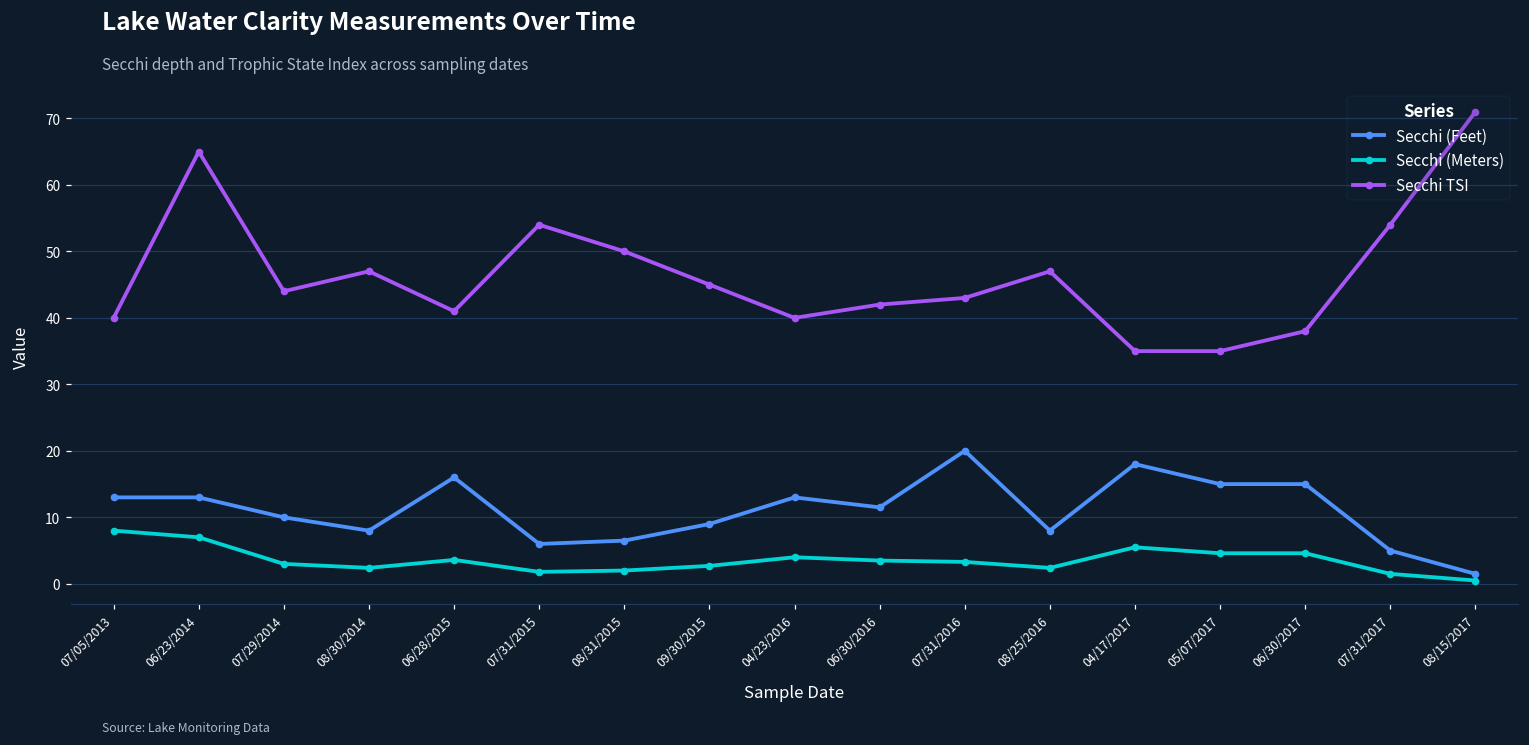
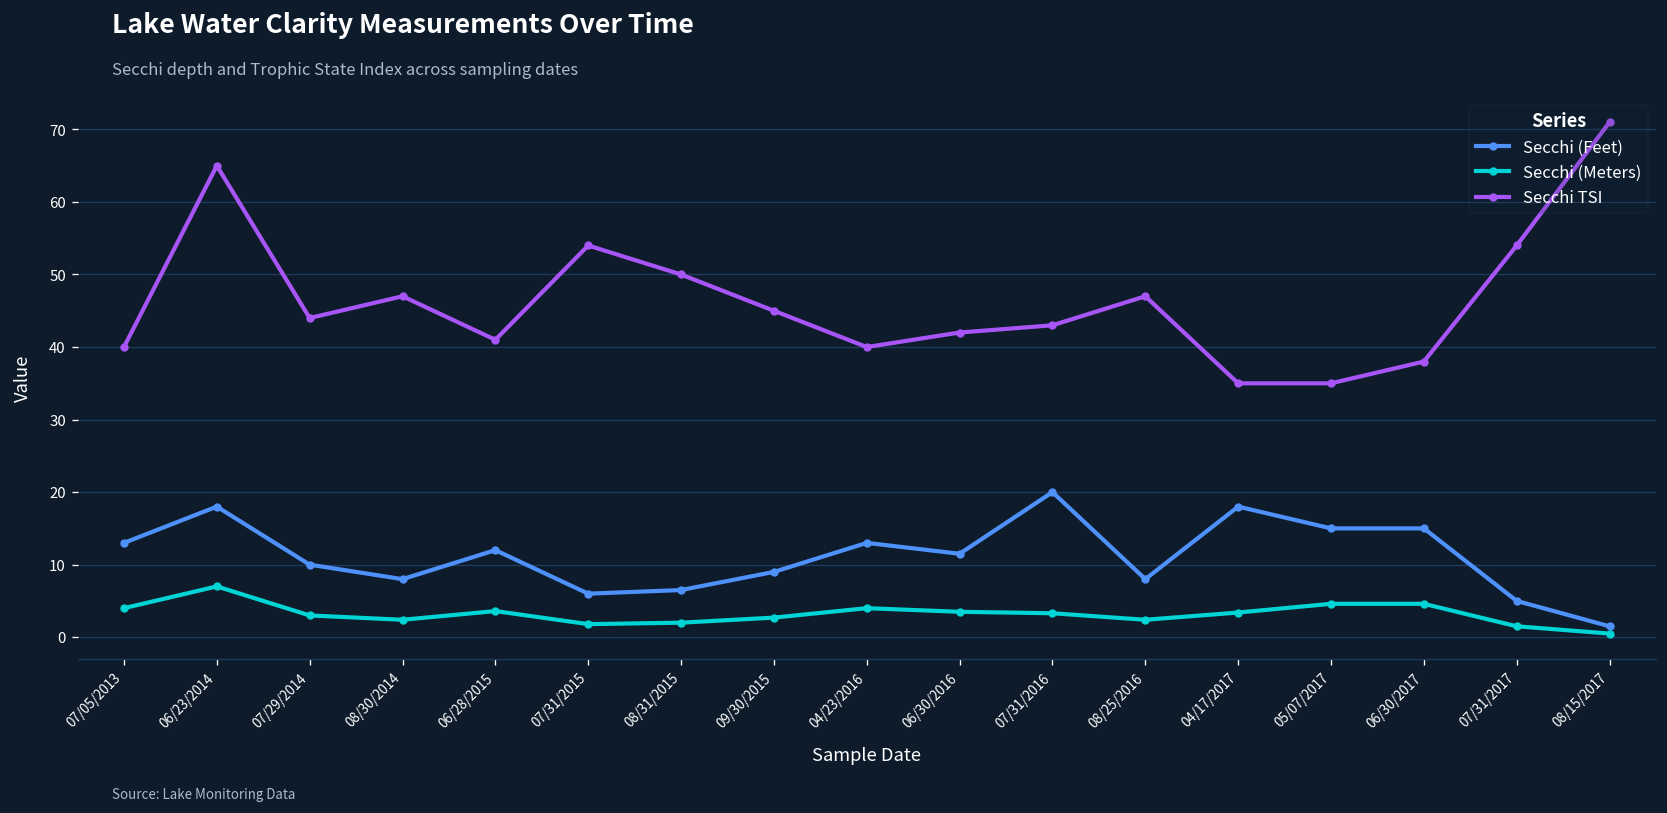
  {
    "Secchi (Feet)": {
      "07/05/2013": 13,
-     "06/23/2014": 13,
+     "06/23/2014": 18,
      "07/29/2014": 10,
      "08/30/2014": 8,
-     "06/28/2015": 16,
+     "06/28/2015": 12,
      "07/31/2015": 6,
      "08/31/2015": 7,
      "09/30/2015": 9,
      "04/23/2016": 13,
      "06/30/2016": 12,
      "07/31/2016": 20,
      "08/25/2016": 8,
      "04/17/2017": 18,
      "05/07/2017": 15,
      "06/30/2017": 15,
      "07/31/2017": 5,
      "08/15/2017": 2
    },
    "Secchi (Meters)": {
-     "07/05/2013": 8,
+     "07/05/2013": 4,
      "06/23/2014": 7,
      "07/29/2014": 3,
      "08/30/2014": 2,
      "06/28/2015": 4,
      "07/31/2015": 2,
      "08/31/2015": 2,
      "09/30/2015": 3,
      "04/23/2016": 4,
      "06/30/2016": 4,
      "07/31/2016": 3,
      "08/25/2016": 2,
-     "04/17/2017": 6,
+     "04/17/2017": 3,
      "05/07/2017": 5,
      "06/30/2017": 5,
      "07/31/2017": 2,
      "08/15/2017": 1
    },
    "Secchi TSI": {
      "07/05/2013": 40,
      "06/23/2014": 65,
      "07/29/2014": 44,
      "08/30/2014": 47,
      "06/28/2015": 41,
      "07/31/2015": 54,
      "08/31/2015": 50,
      "09/30/2015": 45,
      "04/23/2016": 40,
      "06/30/2016": 42,
      "07/31/2016": 43,
      "08/25/2016": 47,
      "04/17/2017": 35,
      "05/07/2017": 35,
      "06/30/2017": 38,
      "07/31/2017": 54
    }
  }
